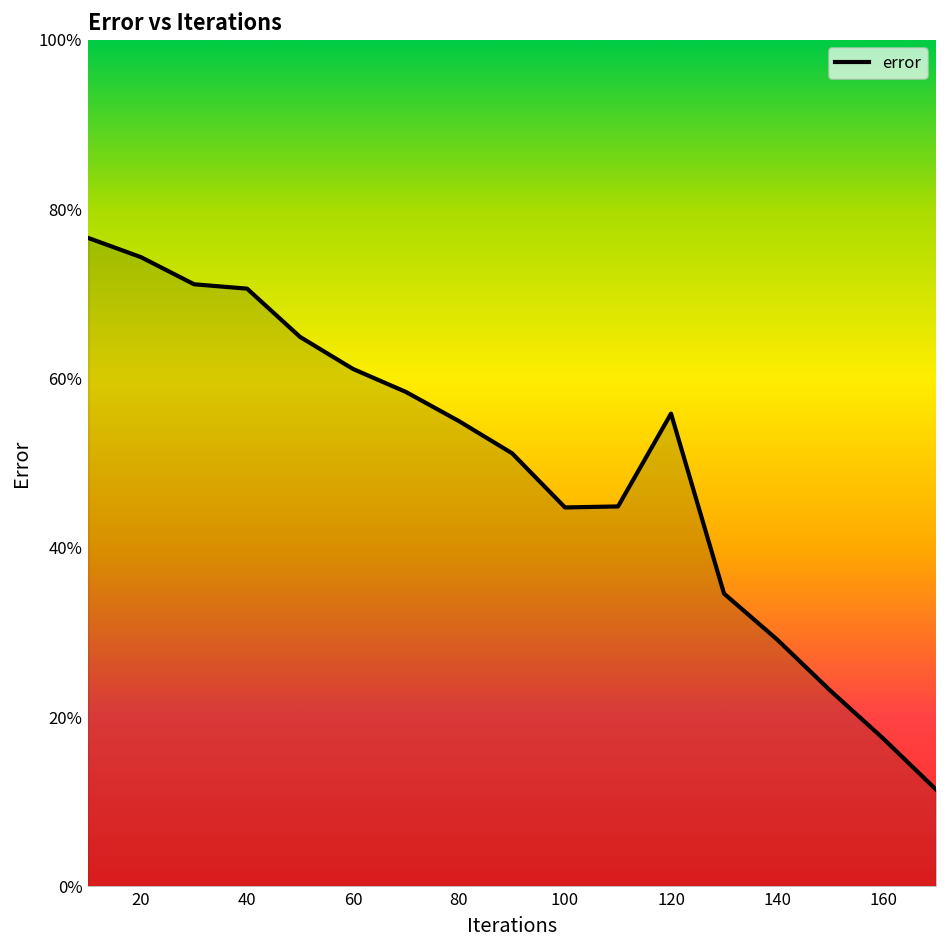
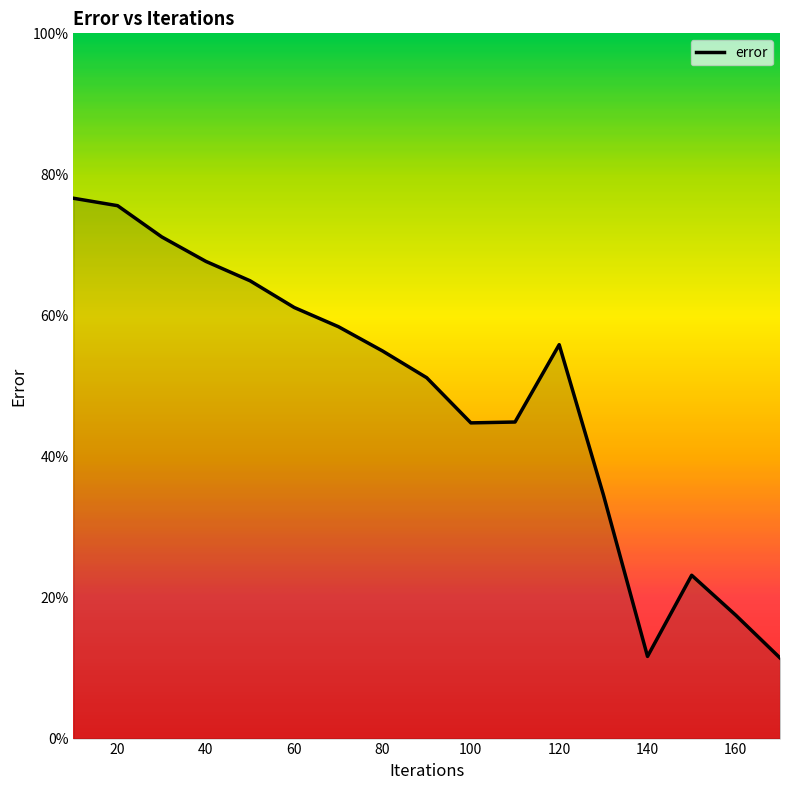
  {
-   "20": "74%",
-   "40": "71%",
+   "20": "76%",
+   "40": "68%",
    "60": "61%",
    "80": "55%",
    "100": "45%",
    "120": "56%",
-   "140": "29%",
+   "140": "12%",
    "160": "17%"
  }
